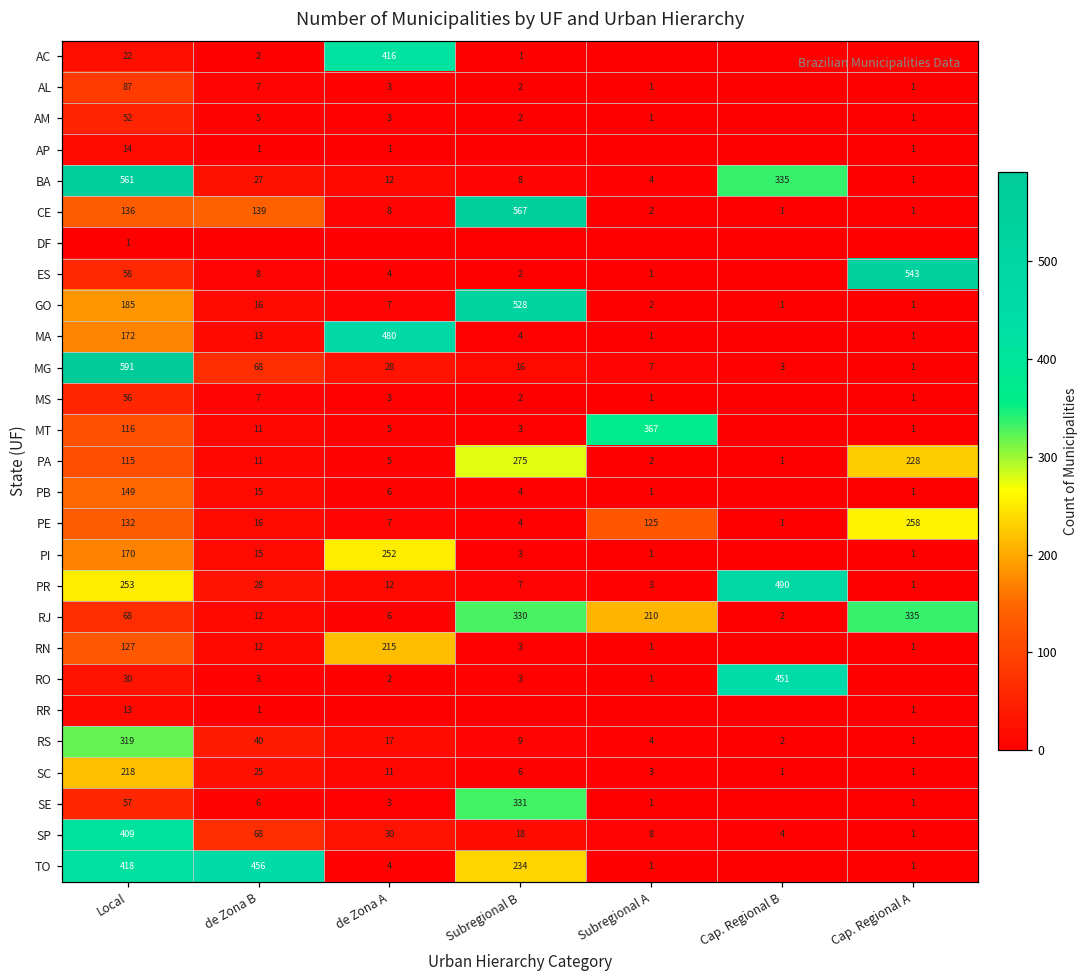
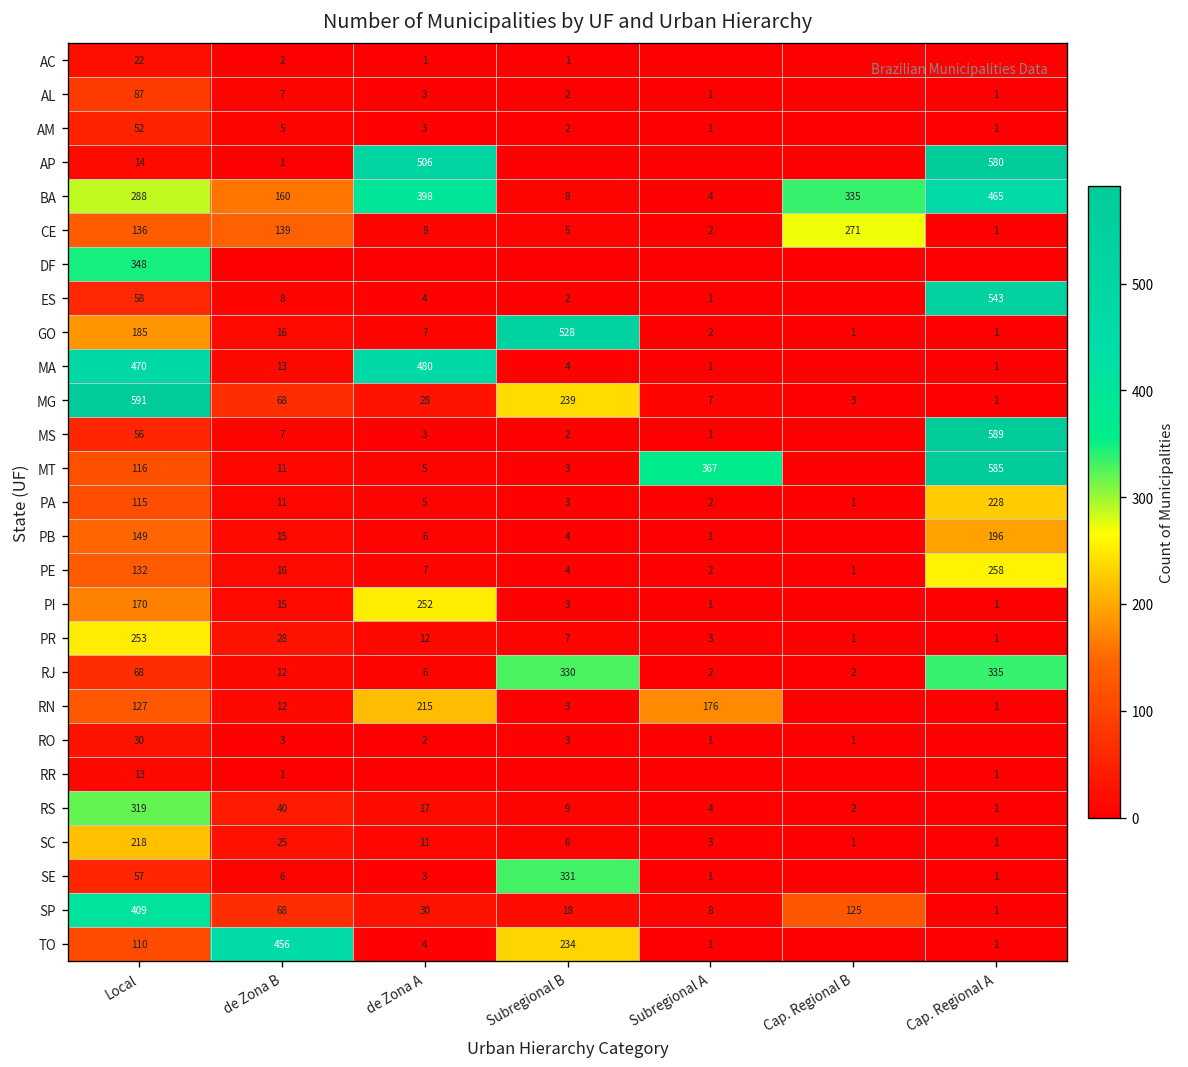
  {
    "AC": {
      "Local": 22,
      "de Zona B": 2,
-     "de Zona A": 416,
+     "de Zona A": 1,
      "Subregional B": 1
    },
    "AL": {
      "Local": 87,
      "de Zona B": 7,
      "de Zona A": 3,
      "Subregional B": 2,
      "Subregional A": 1,
      "Cap. Regional A": 1
    },
    "AM": {
      "Local": 52,
      "de Zona B": 5,
      "de Zona A": 3,
      "Subregional B": 2,
      "Subregional A": 1,
      "Cap. Regional A": 1
    },
    "AP": {
      "Local": 14,
      "de Zona B": 1,
-     "de Zona A": 1,
-     "Cap. Regional A": 1
+     "de Zona A": 506,
+     "Cap. Regional A": 580
    },
    "BA": {
-     "Local": 561,
-     "de Zona B": 27,
-     "de Zona A": 12,
+     "Local": 288,
+     "de Zona B": 160,
+     "de Zona A": 398,
      "Subregional B": 8,
      "Subregional A": 4,
      "Cap. Regional B": 335,
-     "Cap. Regional A": 1
+     "Cap. Regional A": 465
    },
    "CE": {
      "Local": 136,
      "de Zona B": 139,
      "de Zona A": 8,
-     "Subregional B": 567,
+     "Subregional B": 5,
      "Subregional A": 2,
-     "Cap. Regional B": 1,
+     "Cap. Regional B": 271,
      "Cap. Regional A": 1
    },
    "DF": {
-     "Local": 1
+     "Local": 348
    },
    "ES": {
      "Local": 58,
      "de Zona B": 8,
      "de Zona A": 4,
      "Subregional B": 2,
      "Subregional A": 1,
      "Cap. Regional A": 543
    },
    "GO": {
      "Local": 185,
      "de Zona B": 16,
      "de Zona A": 7,
      "Subregional B": 528,
      "Subregional A": 2,
      "Cap. Regional B": 1,
      "Cap. Regional A": 1
    },
    "MA": {
-     "Local": 172,
+     "Local": 470,
      "de Zona B": 13,
      "de Zona A": 480,
      "Subregional B": 4,
      "Subregional A": 1,
      "Cap. Regional A": 1
    },
    "MG": {
      "Local": 591,
      "de Zona B": 68,
      "de Zona A": 28,
-     "Subregional B": 16,
+     "Subregional B": 239,
      "Subregional A": 7,
      "Cap. Regional B": 3,
      "Cap. Regional A": 1
    },
    "MS": {
      "Local": 56,
      "de Zona B": 7,
      "de Zona A": 3,
      "Subregional B": 2,
      "Subregional A": 1,
-     "Cap. Regional A": 1
+     "Cap. Regional A": 589
    },
    "MT": {
      "Local": 116,
      "de Zona B": 11,
      "de Zona A": 5,
      "Subregional B": 3,
      "Subregional A": 367,
-     "Cap. Regional A": 1
+     "Cap. Regional A": 585
    },
    "PA": {
      "Local": 115,
      "de Zona B": 11,
      "de Zona A": 5,
-     "Subregional B": 275,
+     "Subregional B": 3,
      "Subregional A": 2,
      "Cap. Regional B": 1,
      "Cap. Regional A": 228
    },
    "PB": {
      "Local": 149,
      "de Zona B": 15,
      "de Zona A": 6,
      "Subregional B": 4,
      "Subregional A": 1,
-     "Cap. Regional A": 1
+     "Cap. Regional A": 196
    },
    "PE": {
      "Local": 132,
      "de Zona B": 16,
      "de Zona A": 7,
      "Subregional B": 4,
-     "Subregional A": 125,
+     "Subregional A": 2,
      "Cap. Regional B": 1,
      "Cap. Regional A": 258
    },
    "PI": {
      "Local": 170,
      "de Zona B": 15,
      "de Zona A": 252,
      "Subregional B": 3,
      "Subregional A": 1,
      "Cap. Regional A": 1
    },
    "PR": {
      "Local": 253,
      "de Zona B": 28,
      "de Zona A": 12,
      "Subregional B": 7,
      "Subregional A": 3,
-     "Cap. Regional B": 490,
+     "Cap. Regional B": 1,
      "Cap. Regional A": 1
    },
    "RJ": {
      "Local": 68,
      "de Zona B": 12,
      "de Zona A": 6,
      "Subregional B": 330,
-     "Subregional A": 210,
+     "Subregional A": 2,
      "Cap. Regional B": 2,
      "Cap. Regional A": 335
    },
    "RN": {
      "Local": 127,
      "de Zona B": 12,
      "de Zona A": 215,
      "Subregional B": 3,
-     "Subregional A": 1,
+     "Subregional A": 176,
      "Cap. Regional A": 1
    },
    "RO": {
      "Local": 30,
      "de Zona B": 3,
      "de Zona A": 2,
      "Subregional B": 3,
      "Subregional A": 1,
-     "Cap. Regional B": 451
+     "Cap. Regional B": 1
    },
    "RR": {
      "Local": 13,
      "de Zona B": 1,
      "Cap. Regional A": 1
    },
    "RS": {
      "Local": 319,
      "de Zona B": 40,
      "de Zona A": 17,
      "Subregional B": 9,
      "Subregional A": 4,
      "Cap. Regional B": 2,
      "Cap. Regional A": 1
    },
    "SC": {
      "Local": 218,
      "de Zona B": 25,
      "de Zona A": 11,
      "Subregional B": 6,
      "Subregional A": 3,
      "Cap. Regional B": 1,
      "Cap. Regional A": 1
    },
    "SE": {
      "Local": 57,
      "de Zona B": 6,
      "de Zona A": 3,
      "Subregional B": 331,
      "Subregional A": 1,
      "Cap. Regional A": 1
    },
    "SP": {
      "Local": 409,
      "de Zona B": 68,
      "de Zona A": 30,
      "Subregional B": 18,
      "Subregional A": 8,
-     "Cap. Regional B": 4,
+     "Cap. Regional B": 125,
      "Cap. Regional A": 1
    },
    "TO": {
-     "Local": 418,
+     "Local": 110,
      "de Zona B": 456,
      "de Zona A": 4,
      "Subregional B": 234,
      "Subregional A": 1,
      "Cap. Regional A": 1
    }
  }
